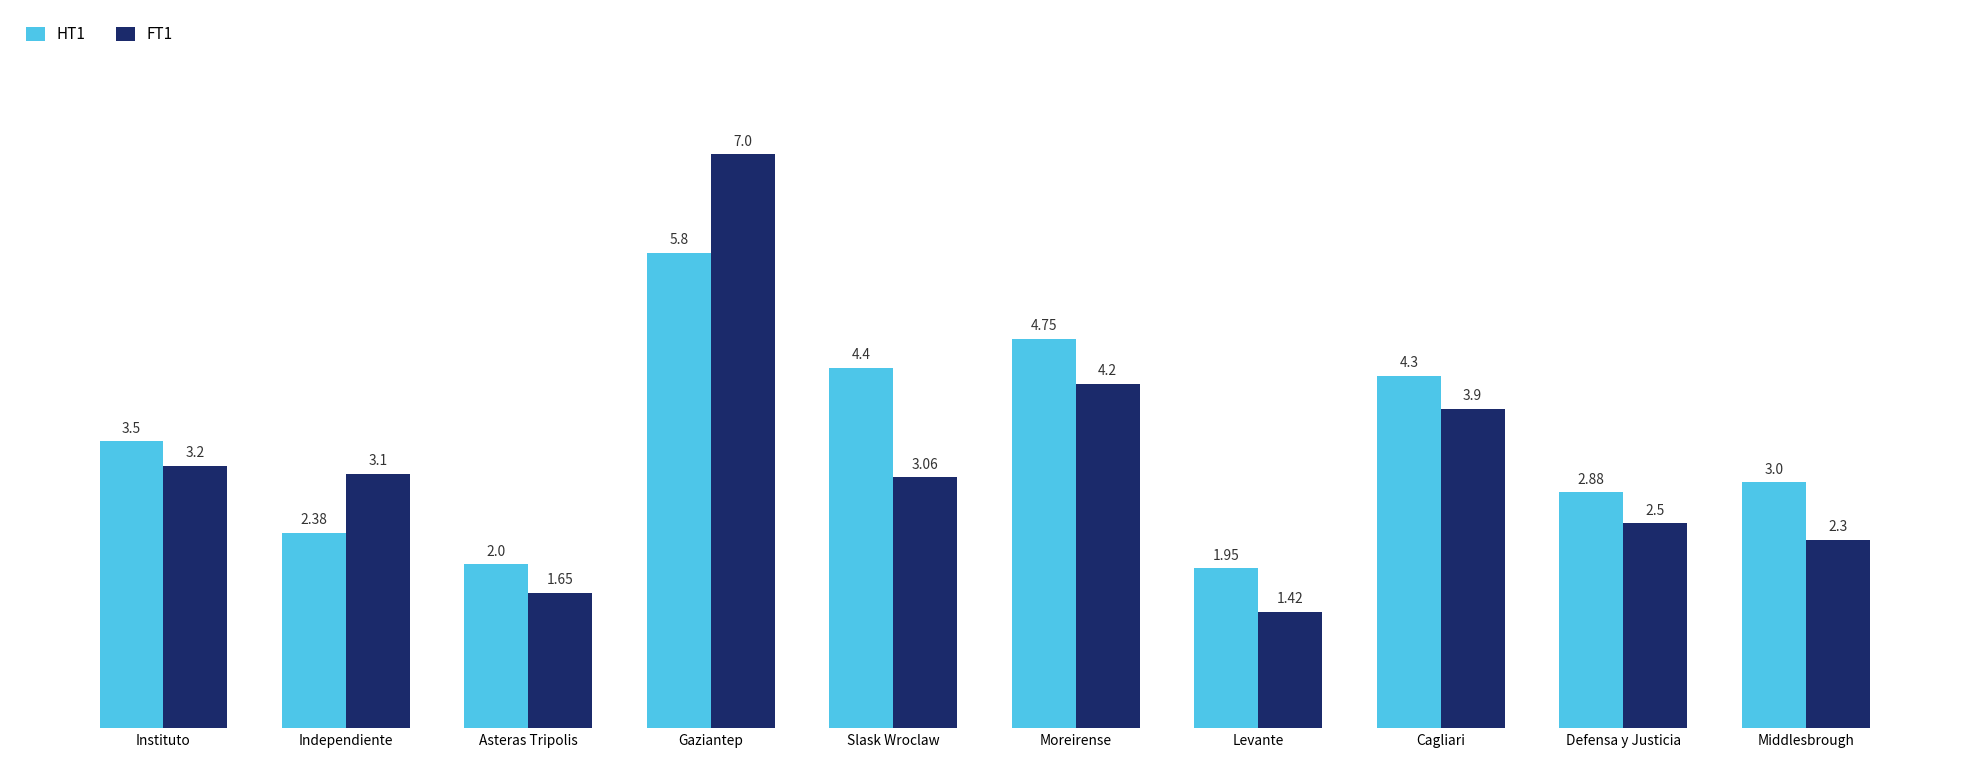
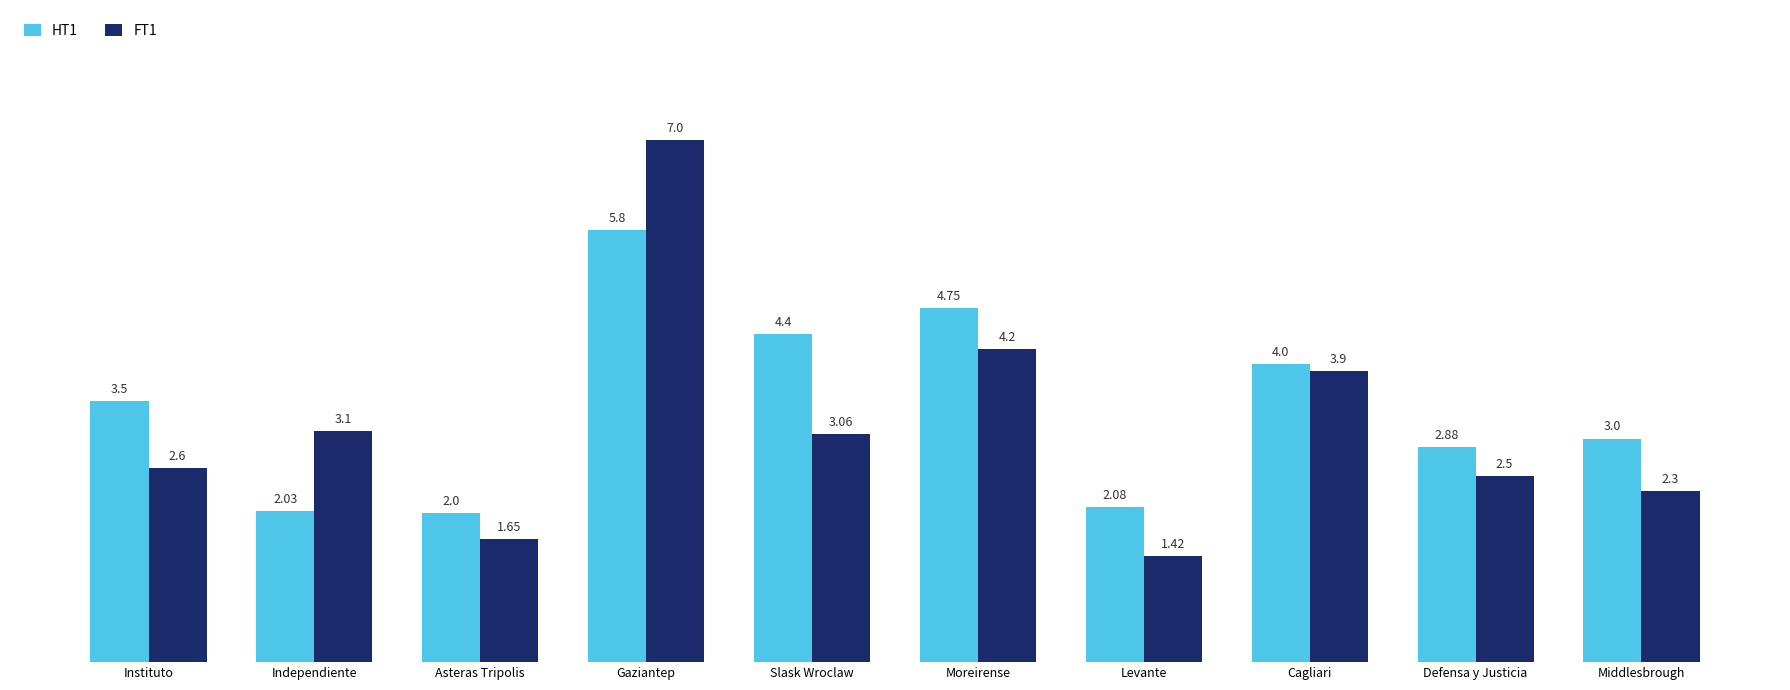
  {
    "HT1": {
      "Instituto": 3.5,
-     "Independiente": 2.38,
+     "Independiente": 2.03,
      "Asteras Tripolis": 2.0,
      "Gaziantep": 5.8,
      "Slask Wroclaw": 4.4,
      "Moreirense": 4.75,
-     "Levante": 1.95,
-     "Cagliari": 4.3,
+     "Levante": 2.08,
+     "Cagliari": 4.0,
      "Defensa y Justicia": 2.88,
      "Middlesbrough": 3.0
    },
    "FT1": {
-     "Instituto": 3.2,
+     "Instituto": 2.6,
      "Independiente": 3.1,
      "Asteras Tripolis": 1.65,
      "Gaziantep": 7.0,
      "Slask Wroclaw": 3.06,
      "Moreirense": 4.2,
      "Levante": 1.42,
      "Cagliari": 3.9,
      "Defensa y Justicia": 2.5,
      "Middlesbrough": 2.3
    }
  }
